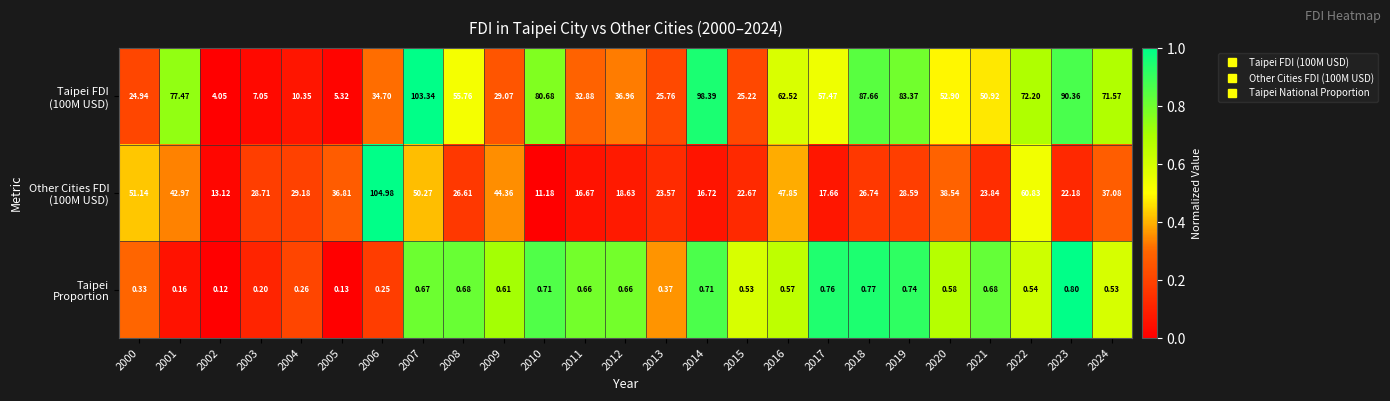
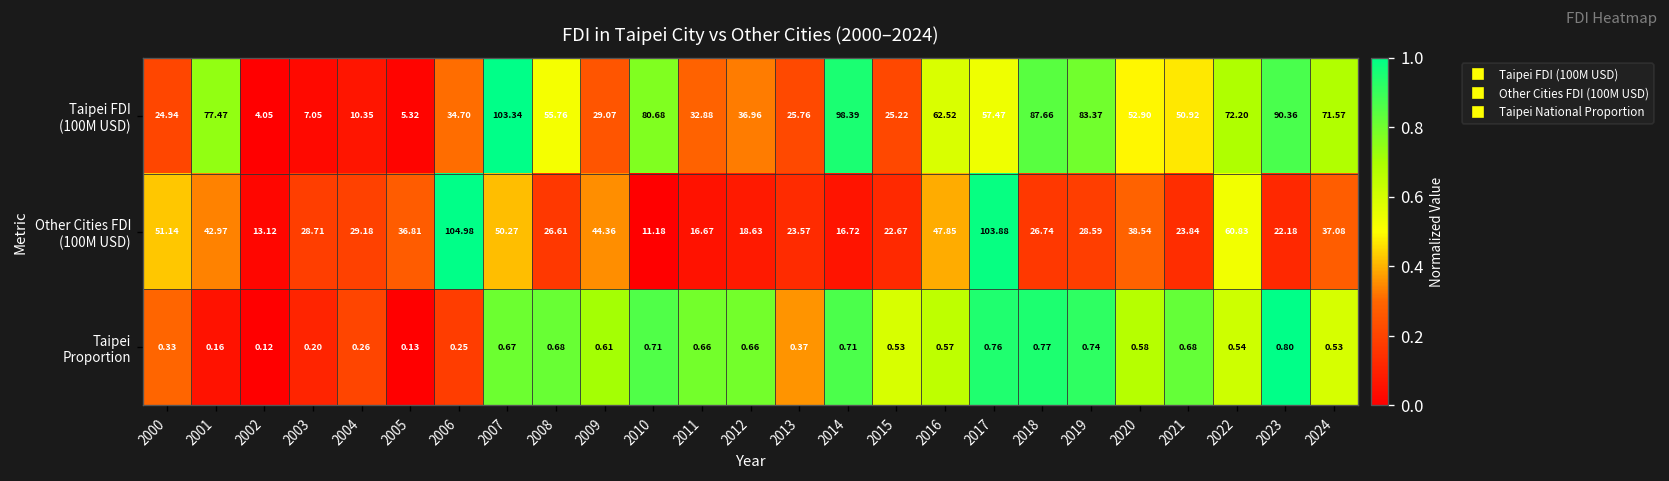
  {
    "Taipei FDI (100M USD)": {
      "2000": 24.94,
      "2001": 77.47,
      "2002": 4.05,
      "2003": 7.05,
      "2004": 10.35,
      "2005": 5.32,
      "2006": 34.70,
      "2007": 103.34,
      "2008": 55.76,
      "2009": 29.07,
      "2010": 80.68,
      "2011": 32.88,
      "2012": 36.96,
      "2013": 25.76,
      "2014": 98.39,
      "2015": 25.22,
      "2016": 62.52,
      "2017": 57.47,
      "2018": 87.66,
      "2019": 83.37,
      "2020": 52.90,
      "2021": 50.92,
      "2022": 72.20,
      "2023": 90.36,
      "2024": 71.57
    },
    "Other Cities FDI (100M USD)": {
      "2000": 51.14,
      "2001": 42.97,
      "2002": 13.12,
      "2003": 28.71,
      "2004": 29.18,
      "2005": 36.81,
      "2006": 104.98,
      "2007": 50.27,
      "2008": 26.61,
      "2009": 44.36,
      "2010": 11.18,
      "2011": 16.67,
      "2012": 18.63,
      "2013": 23.57,
      "2014": 16.72,
      "2015": 22.67,
      "2016": 47.85,
-     "2017": 17.66,
+     "2017": 103.88,
      "2018": 26.74,
      "2019": 28.59,
      "2020": 38.54,
      "2021": 23.84,
      "2022": 60.83,
      "2023": 22.18,
      "2024": 37.08
    },
    "Taipei Proportion": {
      "2000": 0.33,
      "2001": 0.16,
      "2002": 0.12,
      "2003": 0.20,
      "2004": 0.26,
      "2005": 0.13,
      "2006": 0.25,
      "2007": 0.67,
      "2008": 0.68,
      "2009": 0.61,
      "2010": 0.71,
      "2011": 0.66,
      "2012": 0.66,
      "2013": 0.37,
      "2014": 0.71,
      "2015": 0.53,
      "2016": 0.57,
      "2017": 0.76,
      "2018": 0.77,
      "2019": 0.74,
      "2020": 0.58,
      "2021": 0.68,
      "2022": 0.54,
      "2023": 0.80,
      "2024": 0.53
    }
  }
